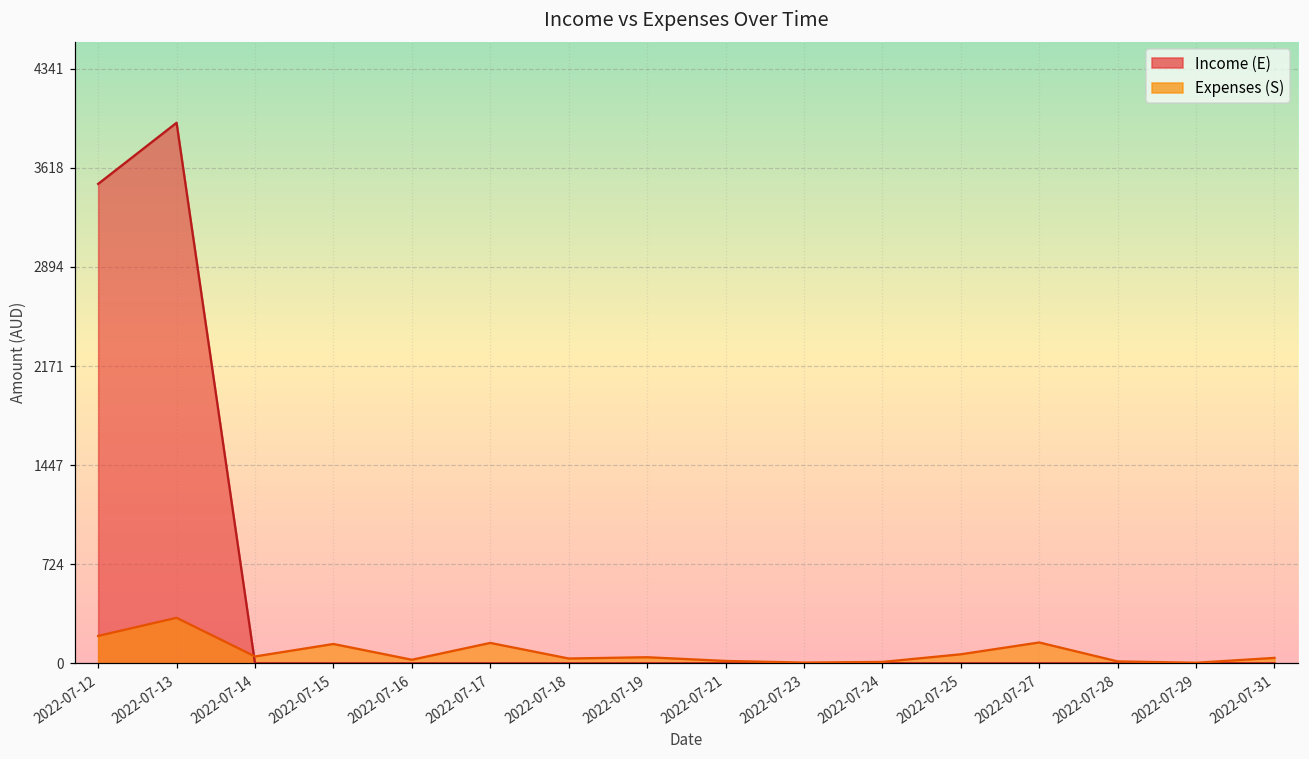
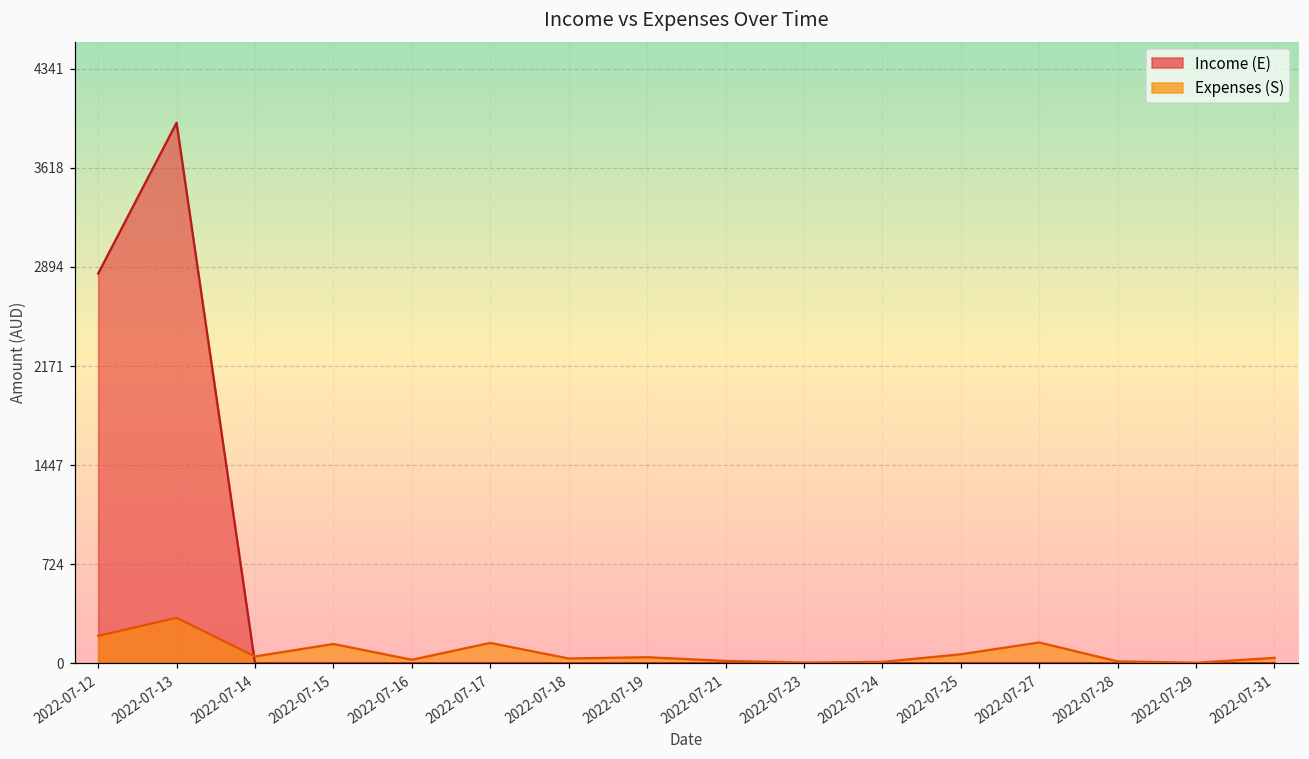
  {
    "Income (E)": {
-     "2022-07-12": 3500,
+     "2022-07-12": 2850,
      "2022-07-13": 3950,
      "2022-07-14": 0,
      "2022-07-15": 0,
      "2022-07-16": 0,
      "2022-07-17": 0,
      "2022-07-18": 0,
      "2022-07-19": 0,
      "2022-07-25": 0,
      "2022-07-27": 0,
      "2022-07-31": 0
    },
    "Expenses (S)": {
      "2022-07-12": 200,
      "2022-07-13": 330,
      "2022-07-14": 50,
      "2022-07-15": 140,
      "2022-07-16": 30,
      "2022-07-17": 150,
      "2022-07-18": 40,
      "2022-07-19": 40,
      "2022-07-25": 70,
      "2022-07-27": 150,
      "2022-07-31": 40
    }
  }
